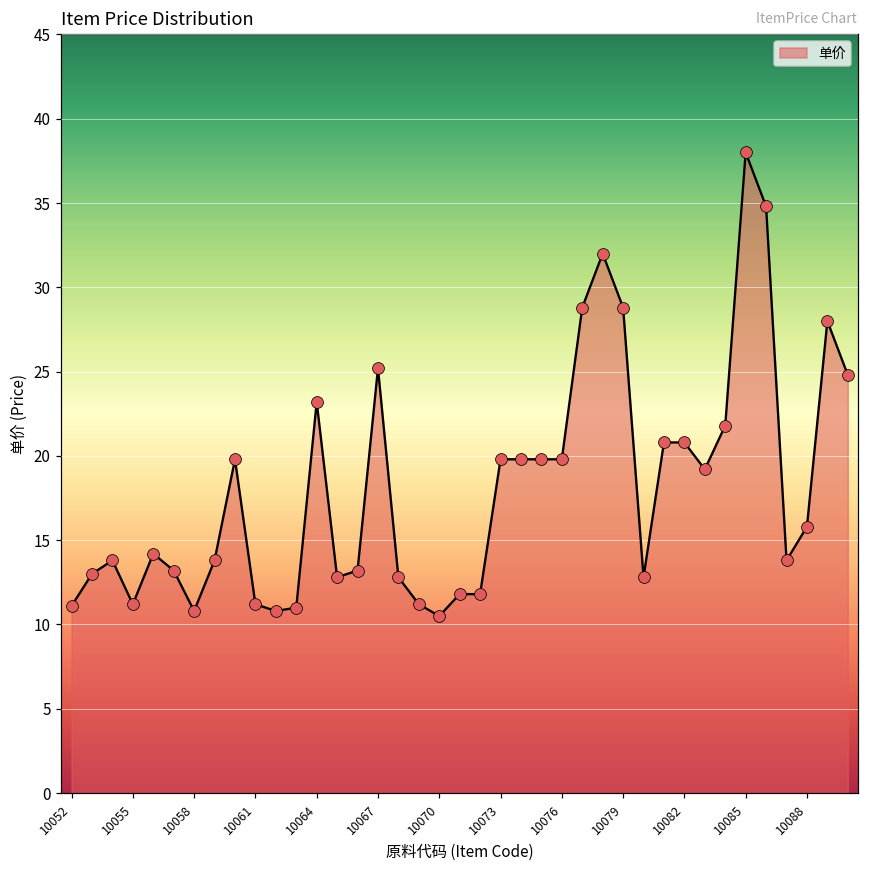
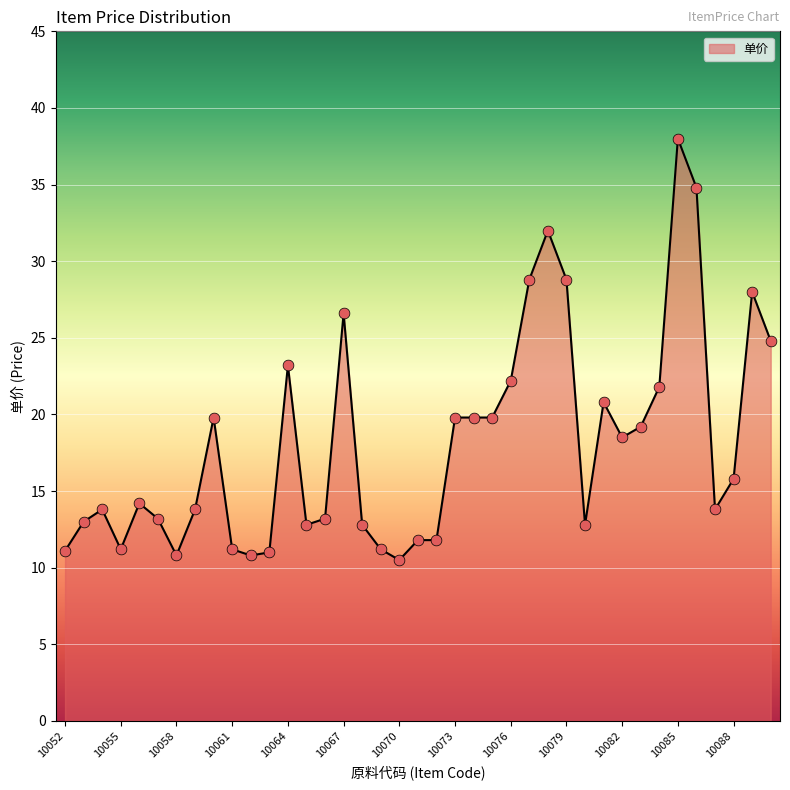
  {
    "10052": 11.1,
    "10055": 11.2,
    "10058": 10.8,
    "10061": 11.2,
    "10064": 23.2,
-   "10067": 25.2,
+   "10067": 26.6,
    "10070": 10.5,
    "10073": 19.8,
-   "10076": 19.8,
+   "10076": 22.2,
    "10079": 28.8,
-   "10082": 20.8,
+   "10082": 18.5,
    "10085": 38.0,
    "10088": 15.8
  }
